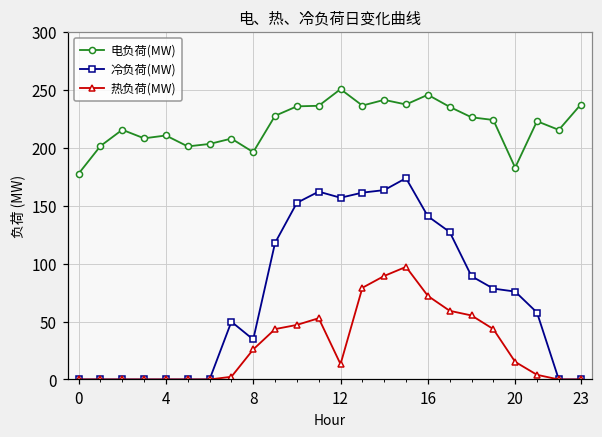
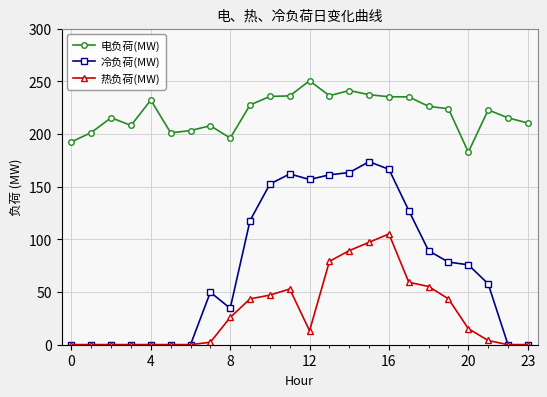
  {
    "电负荷(MW)": {
-     "0": 178,
-     "4": 210,
+     "0": 192,
+     "4": 232,
      "8": 196,
      "12": 250,
-     "16": 246,
+     "16": 235,
      "20": 183,
-     "23": 237
+     "23": 210
    },
    "冷负荷(MW)": {
      "8": 35,
      "12": 157,
-     "16": 141,
+     "16": 166,
      "20": 76
    },
    "热负荷(MW)": {
      "8": 26,
      "12": 13,
-     "16": 72,
+     "16": 105,
      "20": 15
    }
  }
